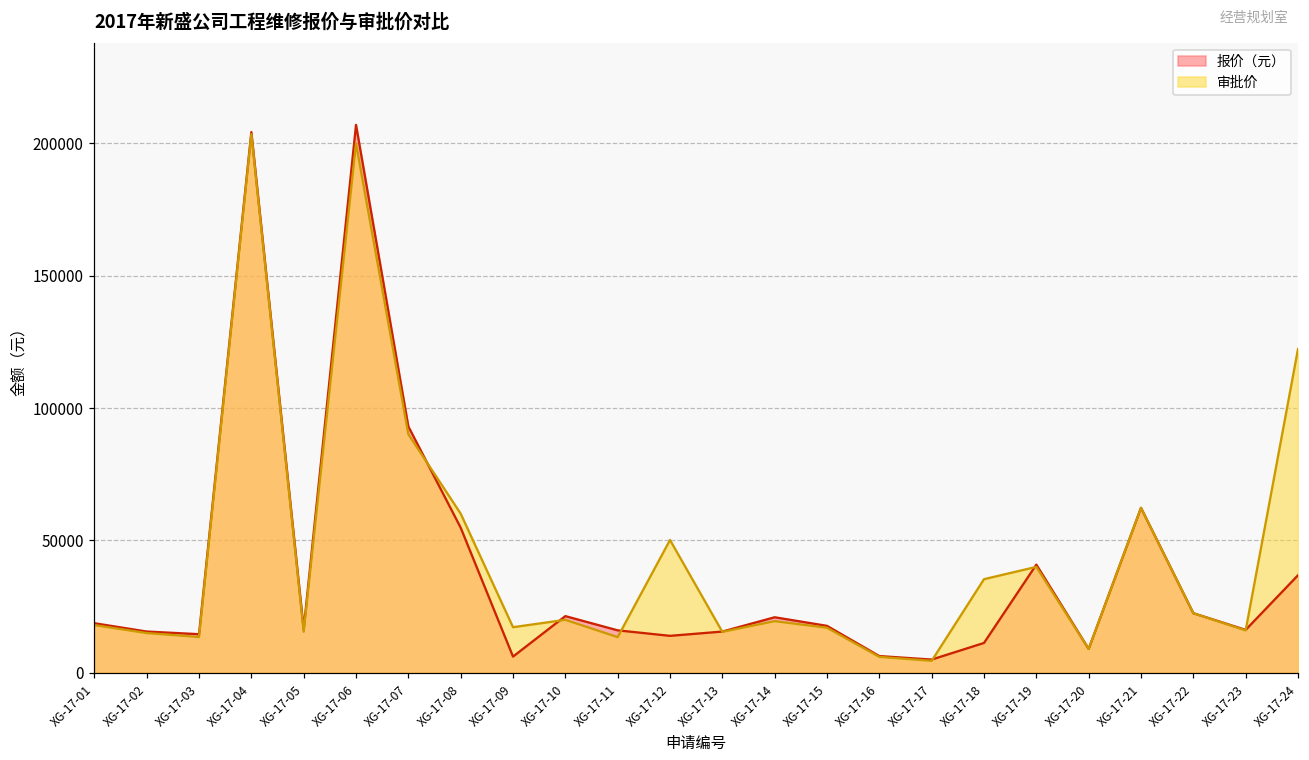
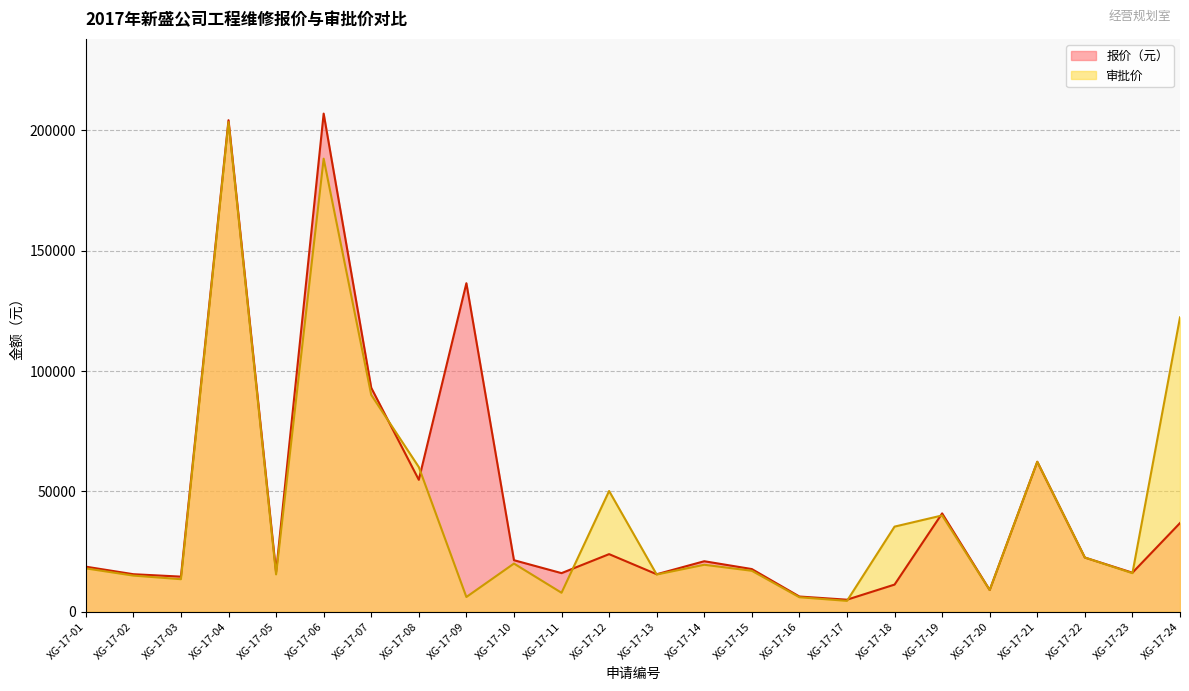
  {
    "报价（元）": {
      "XG-17-03": 15000,
      "XG-17-06": 207000,
      "XG-17-07": 93000,
      "XG-17-08": 55000,
-     "XG-17-09": 6000,
+     "XG-17-09": 137000,
      "XG-17-10": 21000,
      "XG-17-11": 16000,
-     "XG-17-12": 14000,
+     "XG-17-12": 24000,
      "XG-17-14": 21000,
      "XG-17-18": 11000,
      "XG-17-24": 37000
    },
    "审批价": {
      "XG-17-03": 14000,
-     "XG-17-06": 200000,
+     "XG-17-06": 188000,
      "XG-17-07": 90000,
      "XG-17-08": 60000,
-     "XG-17-09": 17000,
+     "XG-17-09": 6000,
      "XG-17-10": 20000,
-     "XG-17-11": 13000,
+     "XG-17-11": 8000,
      "XG-17-12": 50000,
      "XG-17-14": 20000,
      "XG-17-18": 35000,
      "XG-17-24": 122000
    }
  }
